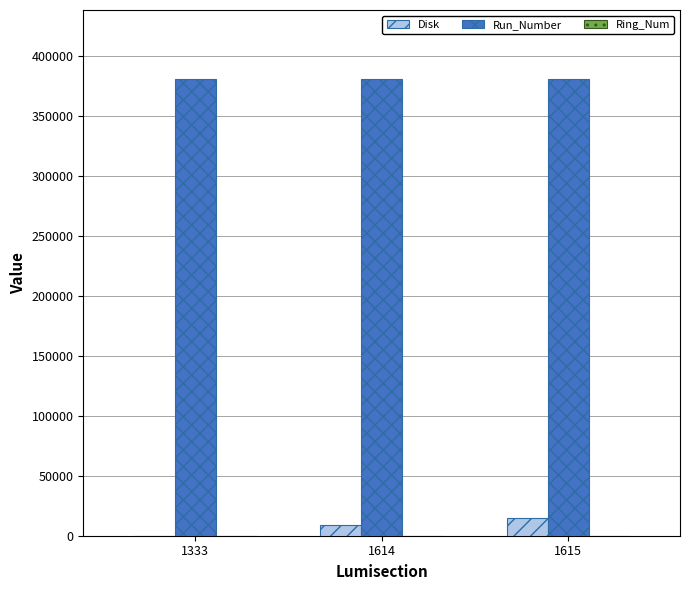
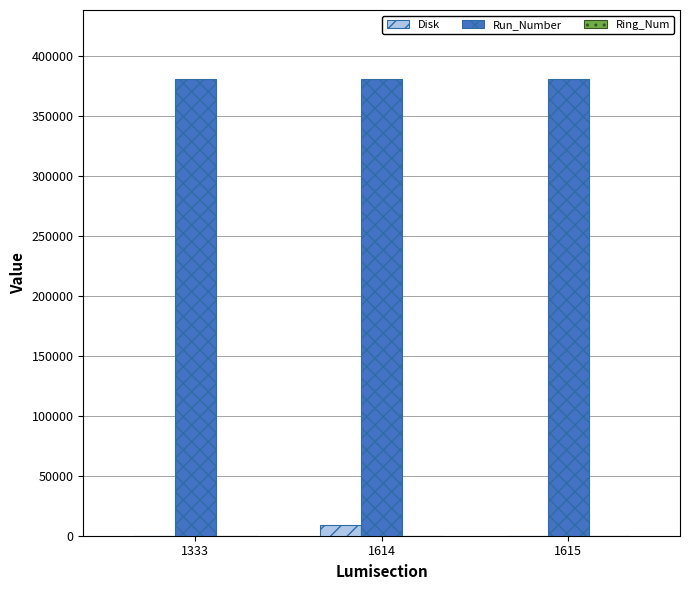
  {
    "Disk": {
      "1614": 9000,
-     "1615": 15000
+     "1615": 0
    },
    "Run_Number": {
      "1333": 381000,
      "1614": 381000,
      "1615": 381000
    }
  }
